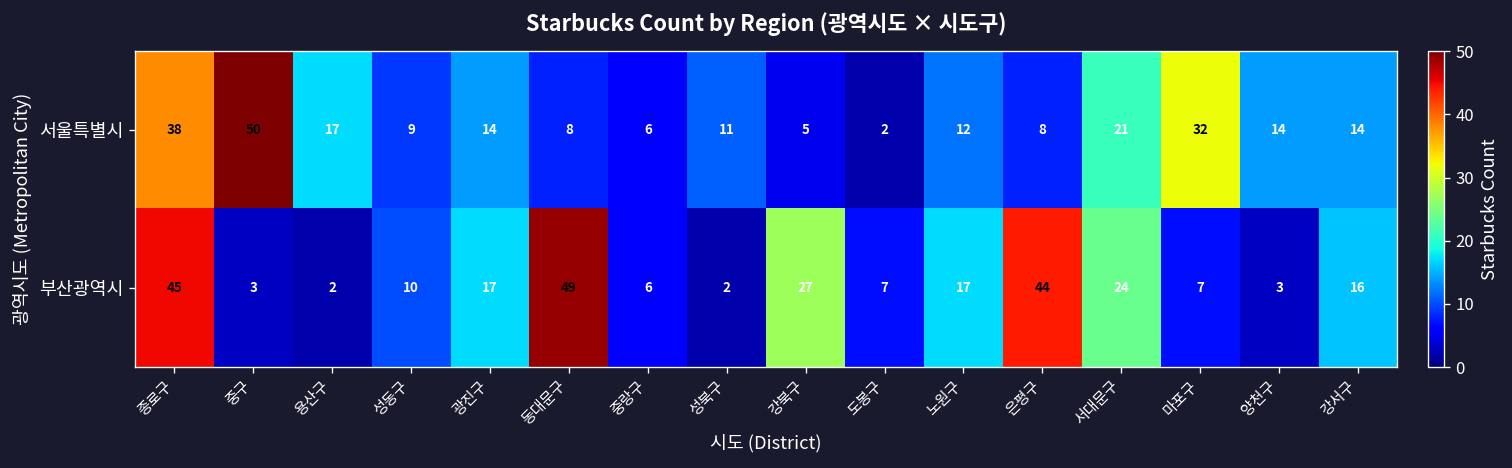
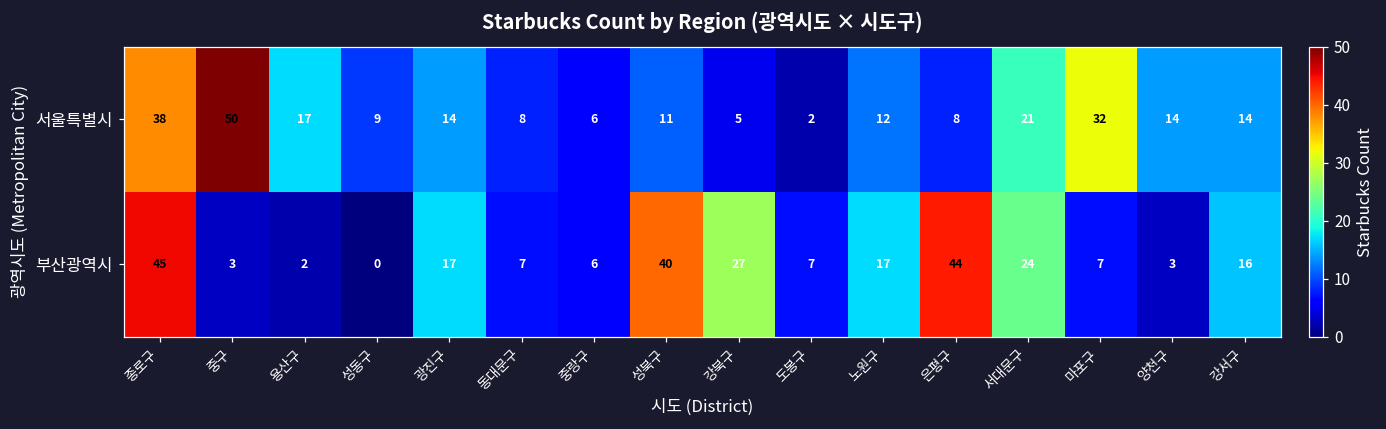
  {
    "서울특별시": {
      "종로구": 38,
      "중구": 50,
      "용산구": 17,
      "성동구": 9,
      "광진구": 14,
      "동대문구": 8,
      "중랑구": 6,
      "성북구": 11,
      "강북구": 5,
      "도봉구": 2,
      "노원구": 12,
      "은평구": 8,
      "서대문구": 21,
      "마포구": 32,
      "양천구": 14,
      "강서구": 14
    },
    "부산광역시": {
      "종로구": 45,
      "중구": 3,
      "용산구": 2,
-     "성동구": 10,
+     "성동구": 0,
      "광진구": 17,
-     "동대문구": 49,
+     "동대문구": 7,
      "중랑구": 6,
-     "성북구": 2,
+     "성북구": 40,
      "강북구": 27,
      "도봉구": 7,
      "노원구": 17,
      "은평구": 44,
      "서대문구": 24,
      "마포구": 7,
      "양천구": 3,
      "강서구": 16
    }
  }
